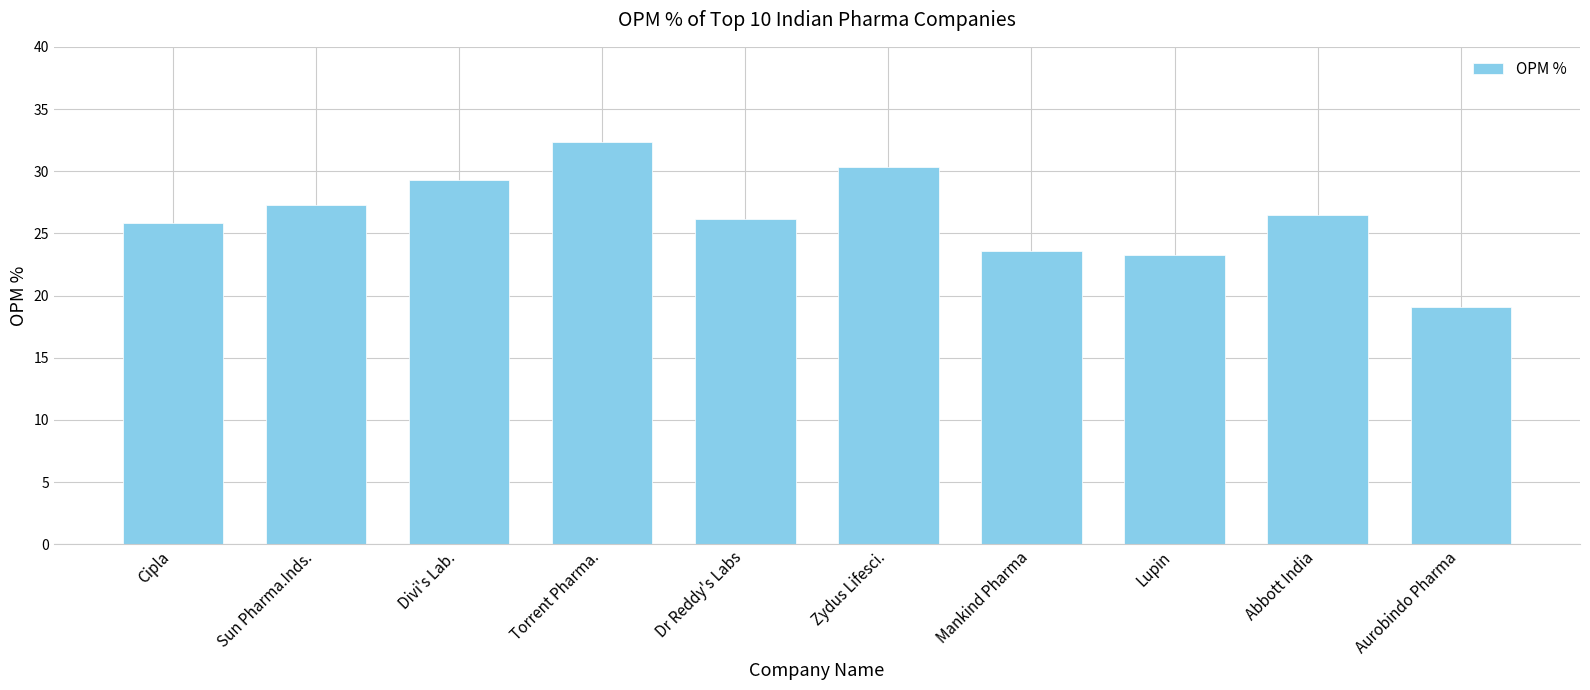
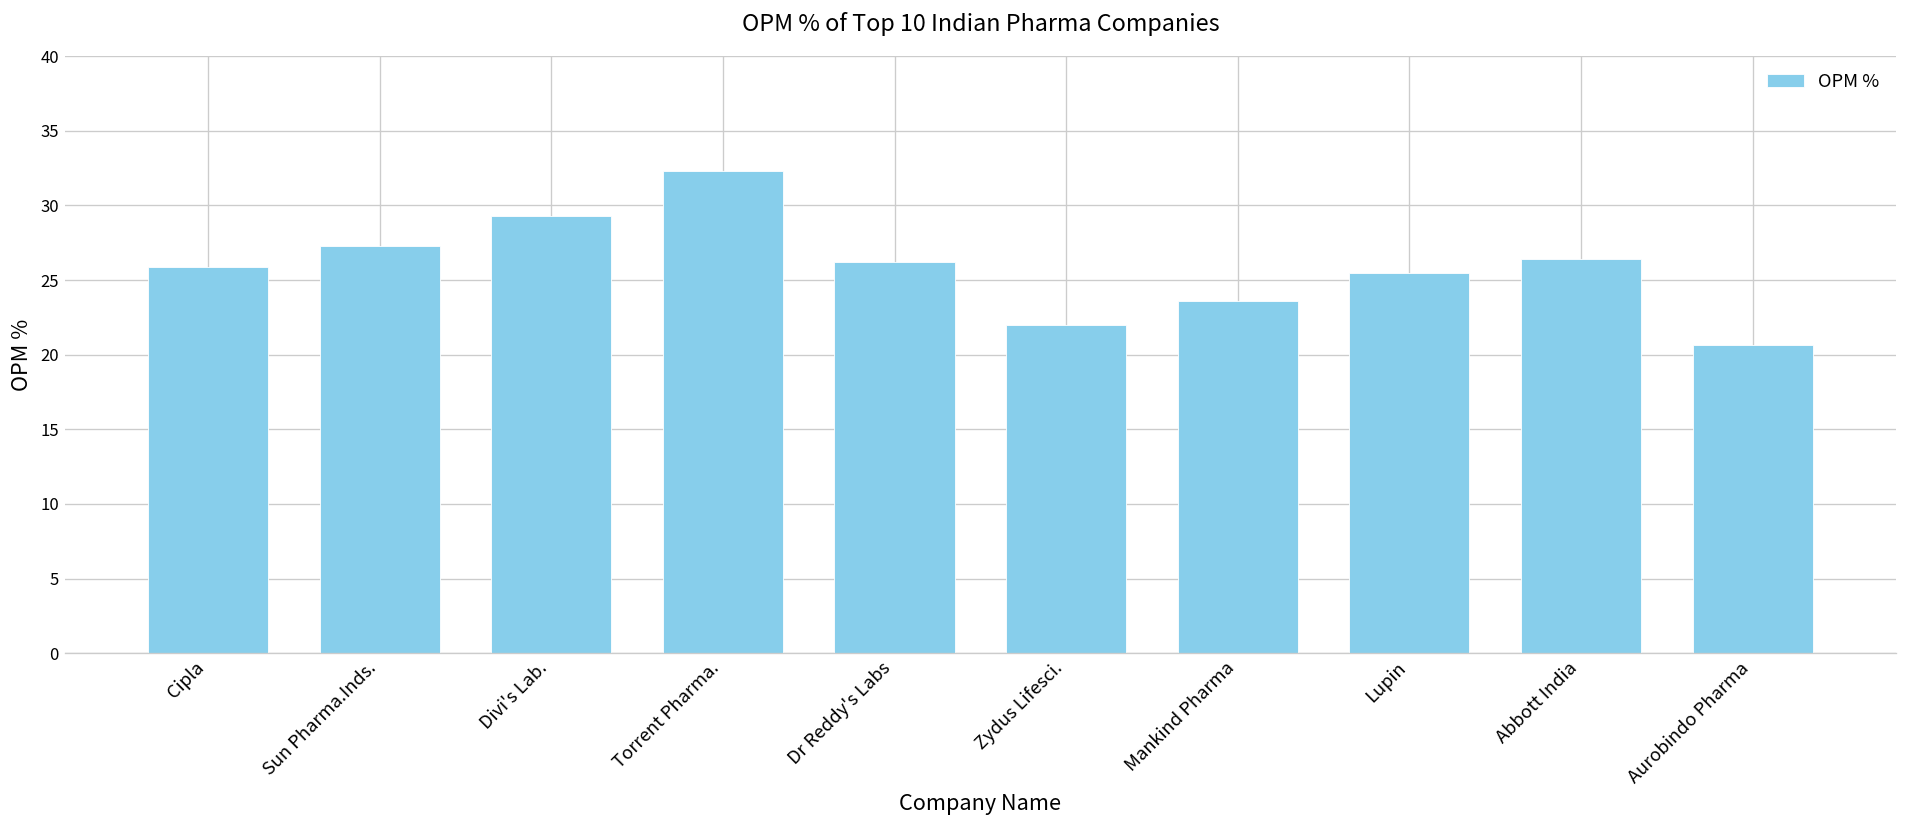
  {
    "Cipla": 25.9,
    "Sun Pharma.Inds.": 27.3,
    "Divi's Lab.": 29.3,
    "Torrent Pharma.": 32.3,
    "Dr Reddy's Labs": 26.2,
-   "Zydus Lifesci.": 30.4,
+   "Zydus Lifesci.": 22.0,
    "Mankind Pharma": 23.6,
-   "Lupin": 23.3,
+   "Lupin": 25.5,
    "Abbott India": 26.4,
-   "Aurobindo Pharma": 19.0
+   "Aurobindo Pharma": 20.7
  }
